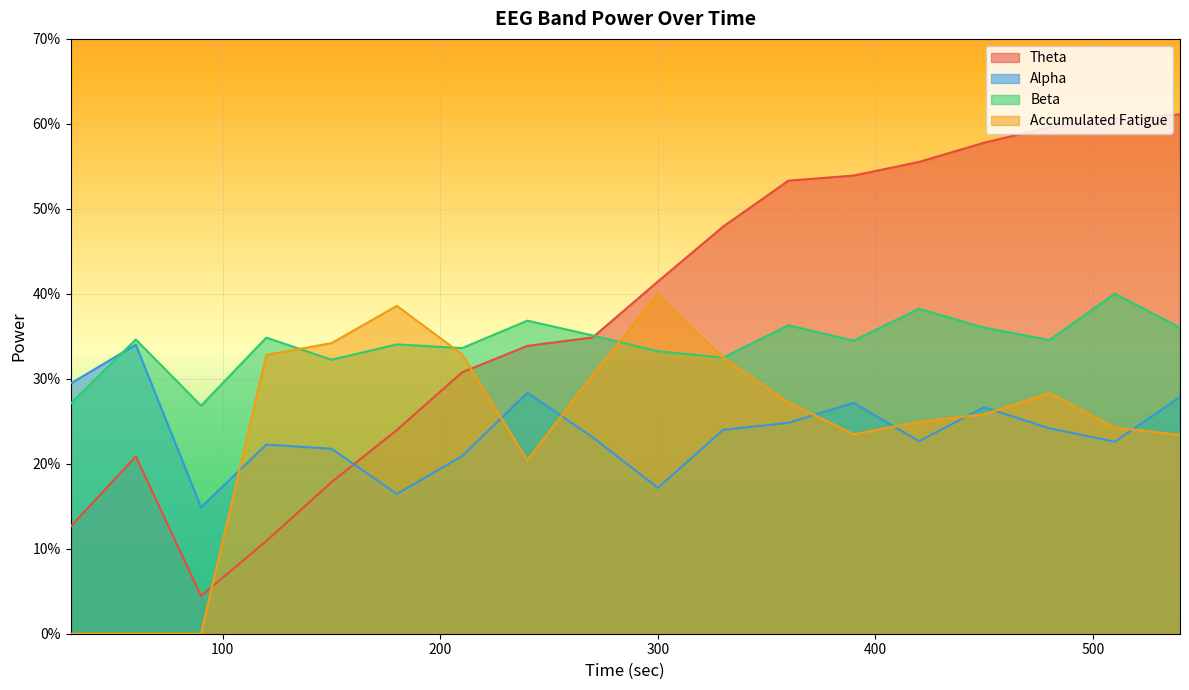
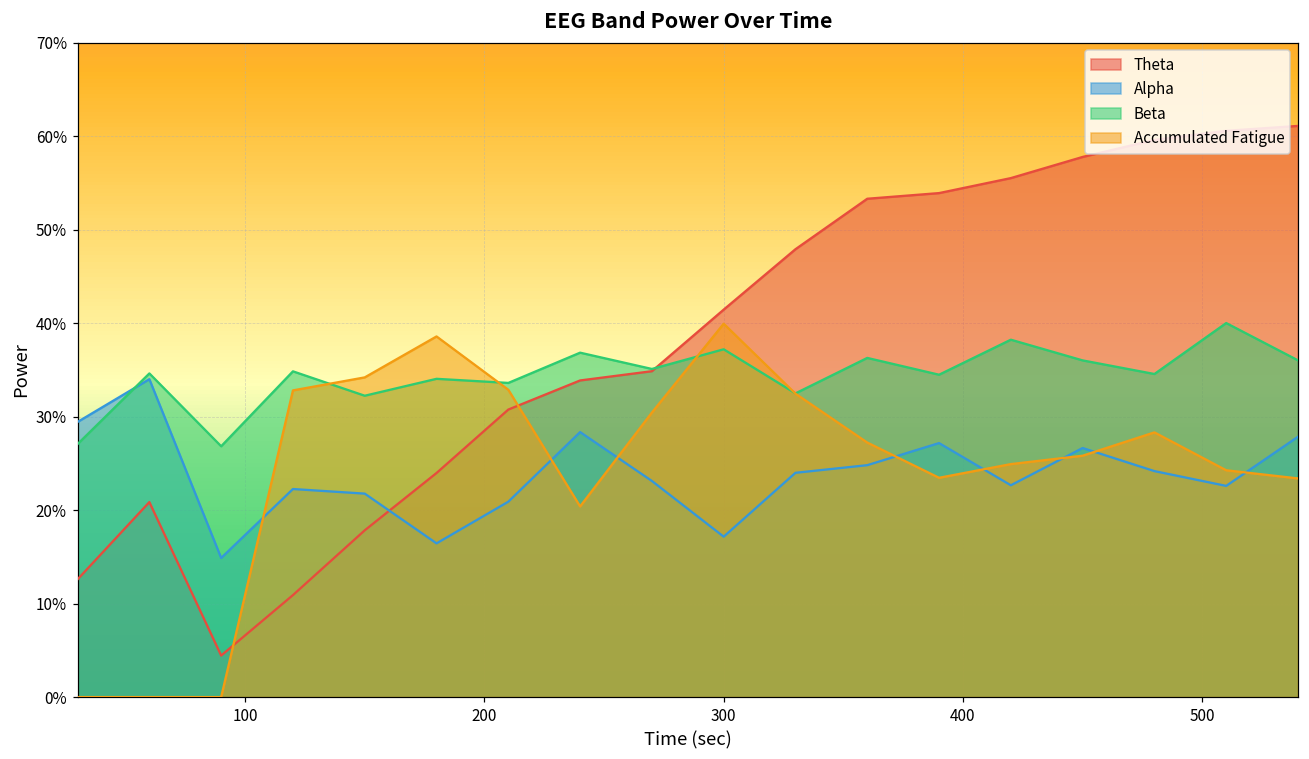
  {
    "Theta": {
      "300": "41%"
    },
    "Alpha": {
      "300": "17%"
    },
    "Beta": {
-     "300": "33%"
+     "300": "37%"
    },
    "Accumulated Fatigue": {
      "300": "40%"
    }
  }
